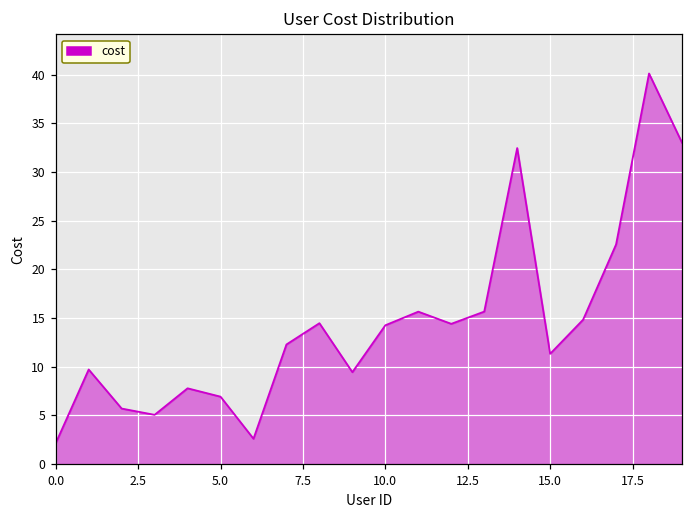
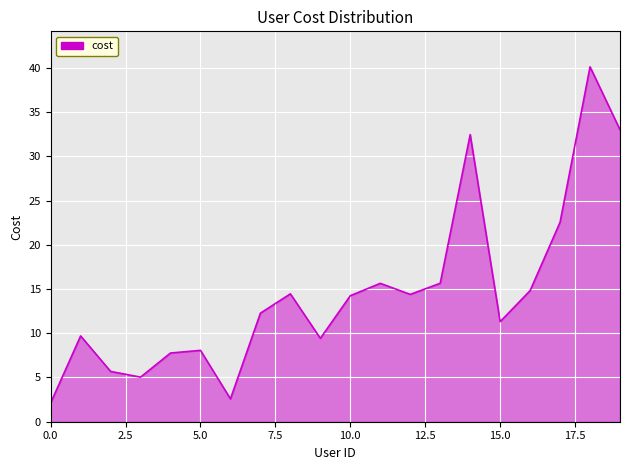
  {
    "0.0": 2,
-   "5.0": 7,
+   "5.0": 8,
    "10.0": 14,
    "15.0": 11
  }
